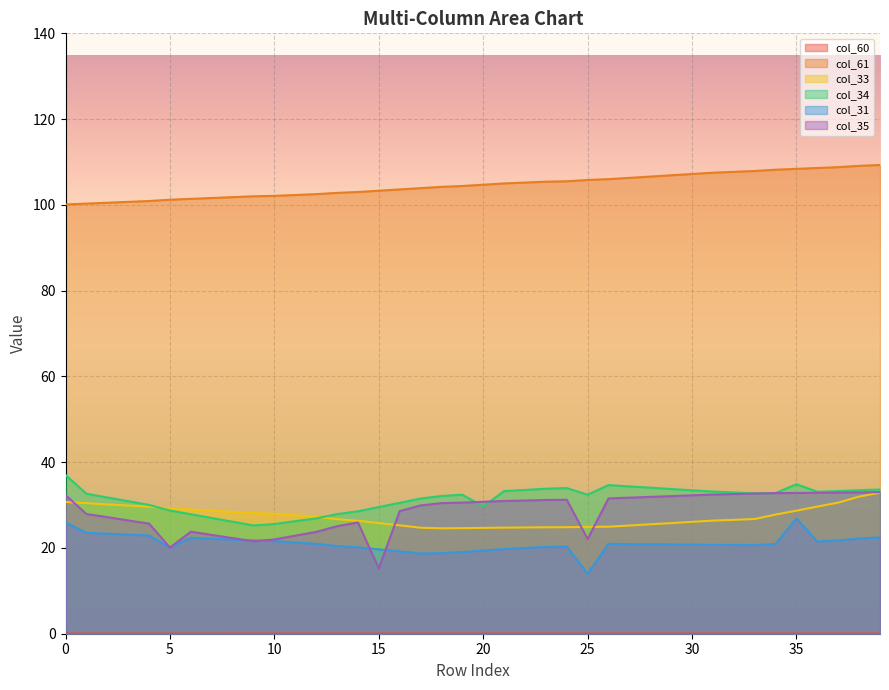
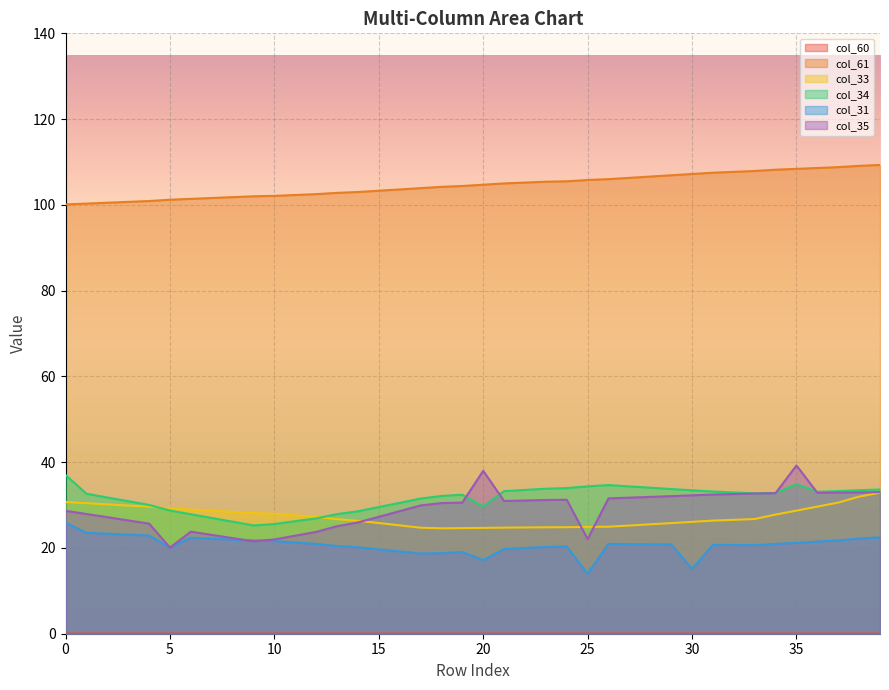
  {
    "col_34": {
      "0": 37,
      "10": 26,
      "15": 30,
      "20": 30,
-     "25": 32,
+     "25": 34,
      "30": 33,
      "35": 35
    },
    "col_31": {
      "0": 26,
      "15": 20,
-     "20": 19,
+     "20": 17,
      "25": 14,
-     "30": 21,
-     "35": 27
+     "30": 15,
+     "35": 21
    },
    "col_35": {
-     "0": 32,
-     "15": 15,
-     "20": 31,
+     "0": 29,
+     "15": 27,
+     "20": 38,
      "25": 22,
      "30": 32,
-     "35": 33
+     "35": 39
    }
  }
